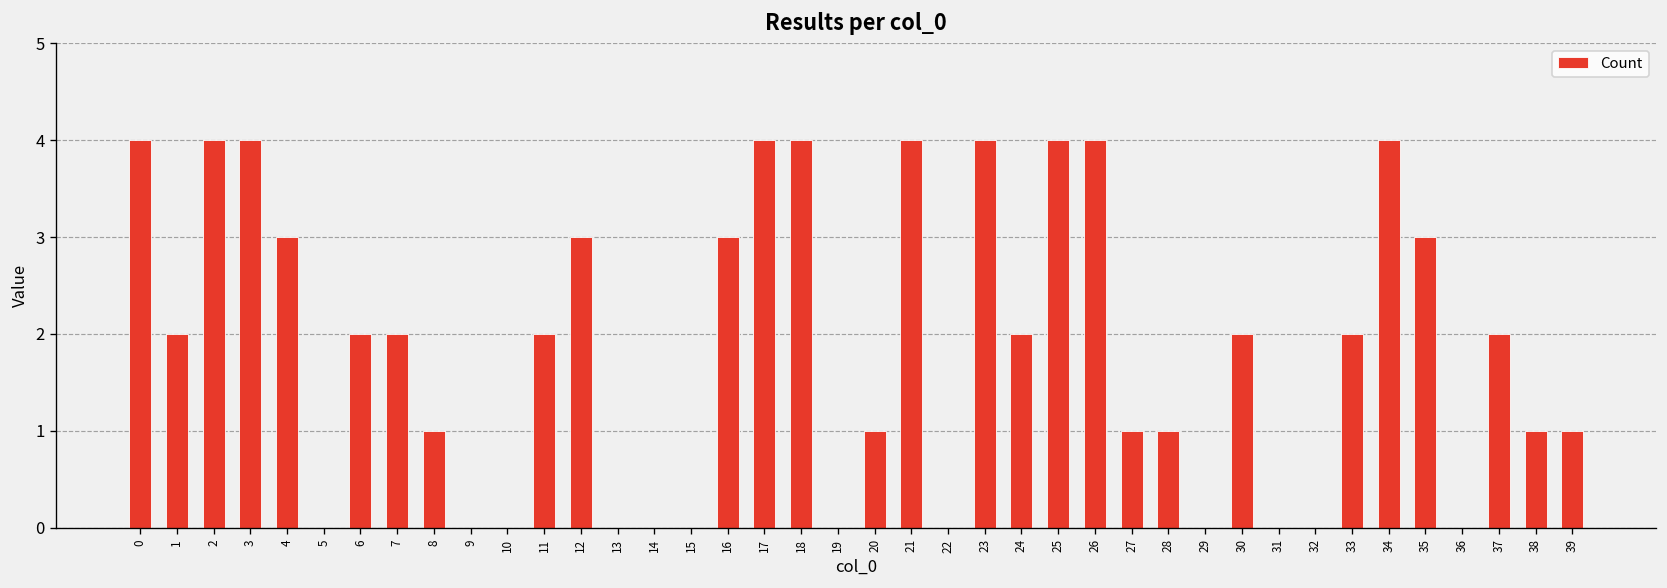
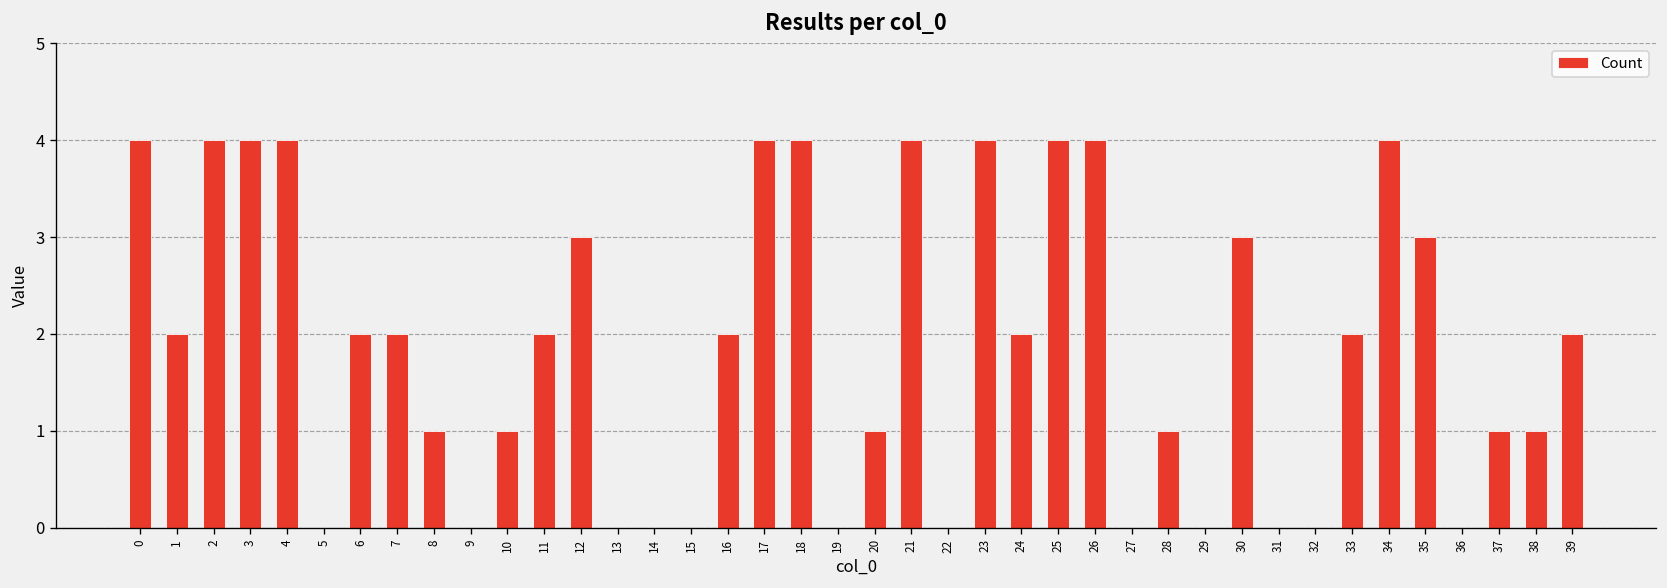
  {
    "0": 4,
    "1": 2,
    "2": 4,
    "3": 4,
-   "4": 3,
+   "4": 4,
    "5": 0,
    "6": 2,
    "7": 2,
    "8": 1,
    "9": 0,
-   "10": 0,
+   "10": 1,
    "11": 2,
    "12": 3,
    "13": 0,
    "14": 0,
    "15": 0,
-   "16": 3,
+   "16": 2,
    "17": 4,
    "18": 4,
    "19": 0,
    "20": 1,
    "21": 4,
    "22": 0,
    "23": 4,
    "24": 2,
    "25": 4,
    "26": 4,
-   "27": 1,
+   "27": 0,
    "28": 1,
    "29": 0,
-   "30": 2,
+   "30": 3,
    "31": 0,
    "32": 0,
    "33": 2,
    "34": 4,
    "35": 3,
    "36": 0,
-   "37": 2,
+   "37": 1,
    "38": 1,
-   "39": 1
+   "39": 2
  }
